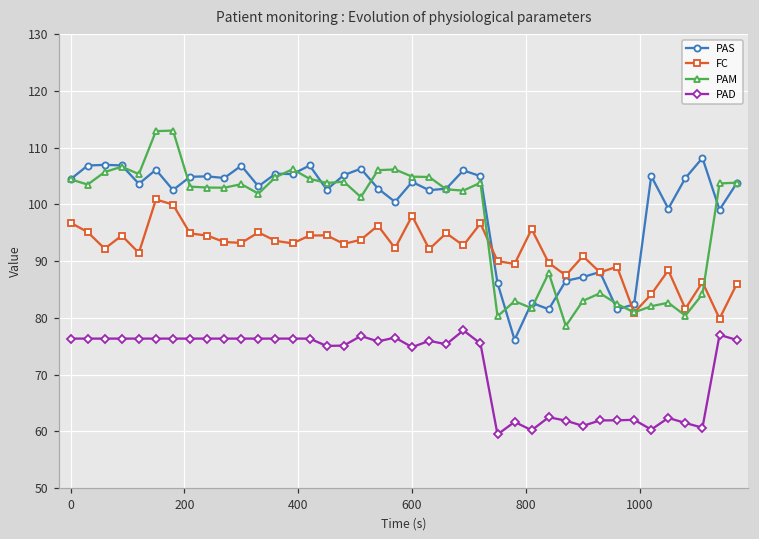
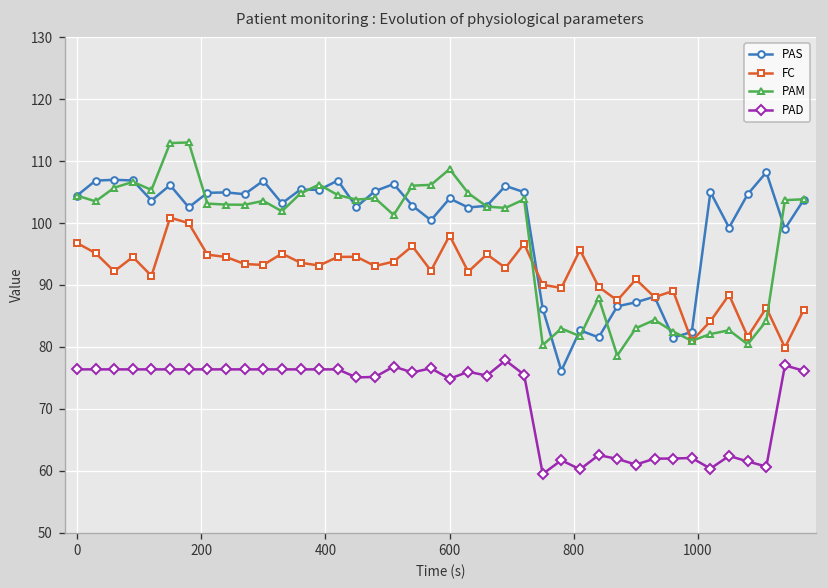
  {
    "PAS": {
      "600": 104
    },
    "FC": {
      "0": 97,
      "600": 98
    },
    "PAM": {
-     "600": 105
+     "600": 109
    },
    "PAD": {
      "0": 76,
      "600": 75
    }
  }
